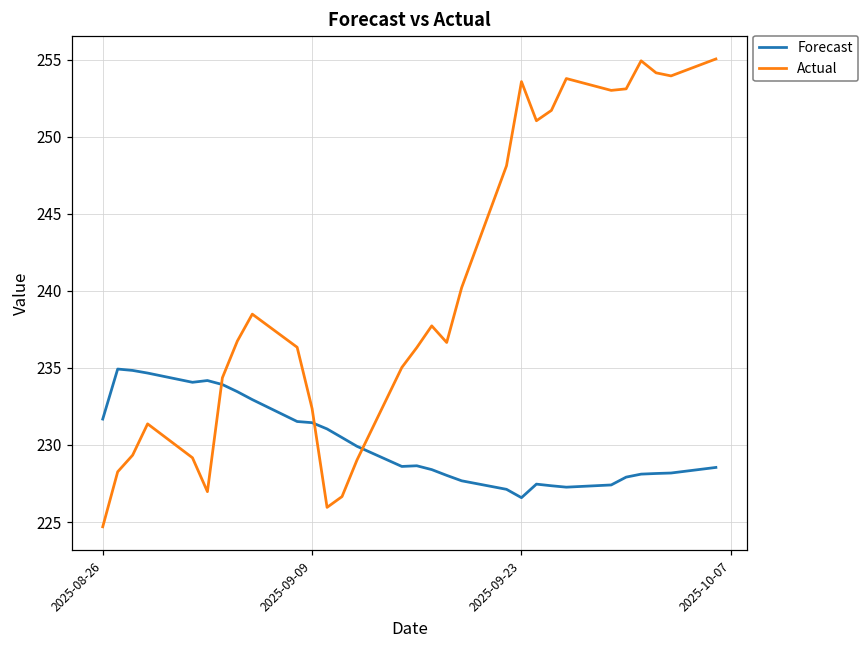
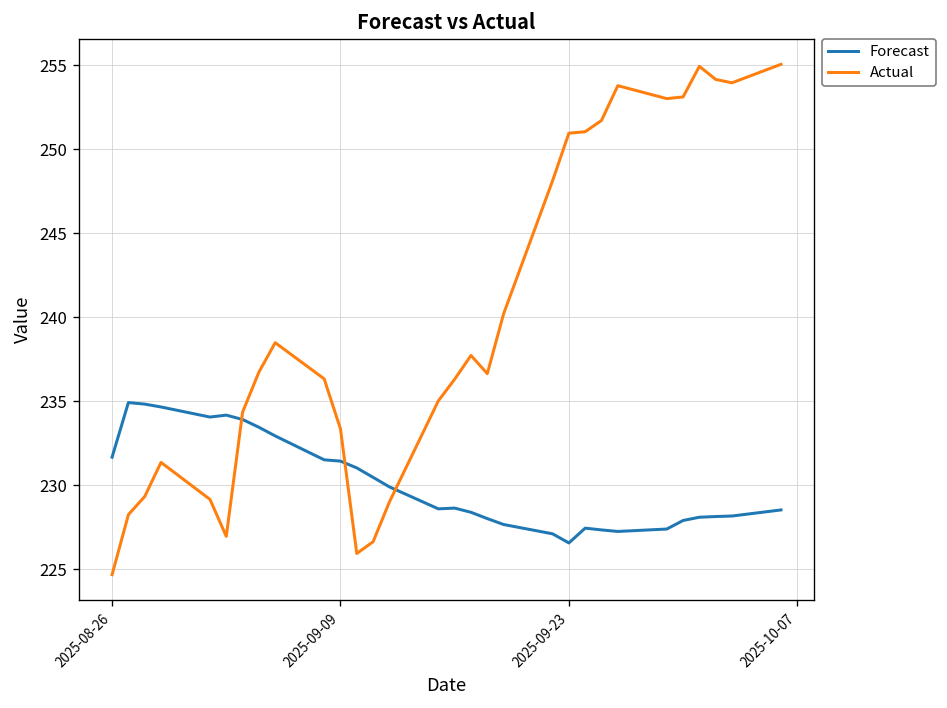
  {
    "Forecast": {
      "2025-08-26": 231.7,
      "2025-09-09": 231.4,
      "2025-09-23": 226.6
    },
    "Actual": {
      "2025-08-26": 224.7,
-     "2025-09-09": 232.4,
-     "2025-09-23": 253.6
+     "2025-09-09": 233.4,
+     "2025-09-23": 251.0
    }
  }
